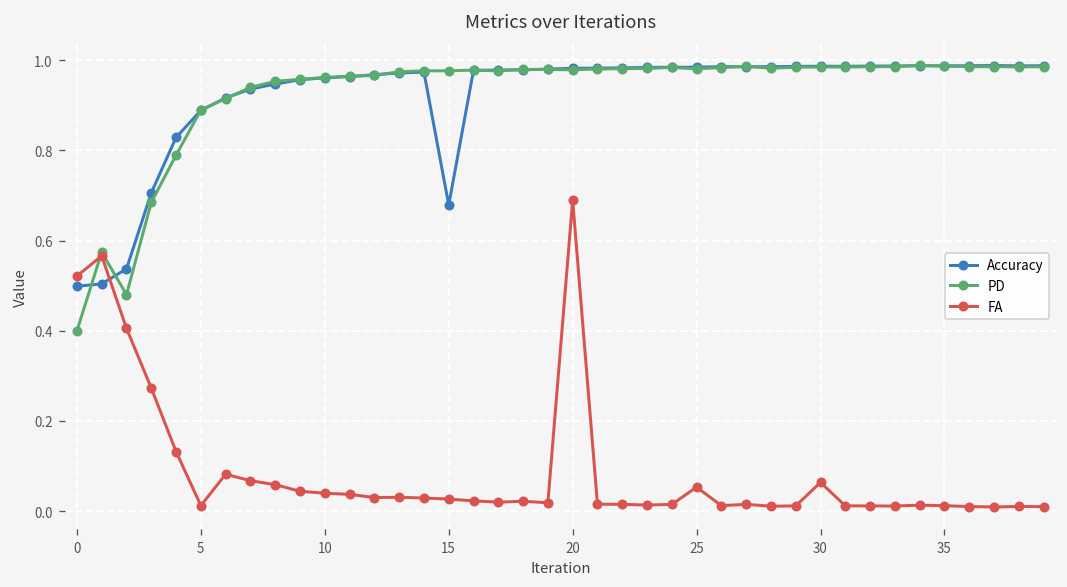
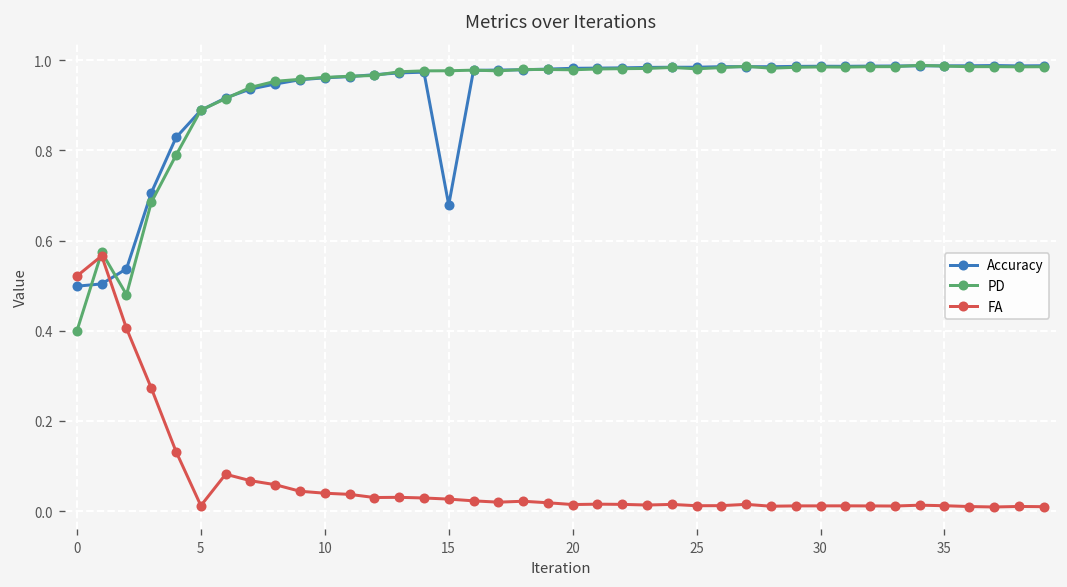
  {
    "Accuracy": {
      "0": 0.50,
      "15": 0.68
    },
    "PD": {
      "0": 0.40,
      "15": 0.98
    },
    "FA": {
      "0": 0.52,
      "5": 0.01,
      "10": 0.04,
      "15": 0.03,
-     "20": 0.69,
-     "25": 0.05,
-     "30": 0.06,
+     "20": 0.01,
+     "25": 0.01,
+     "30": 0.01,
      "35": 0.01
    }
  }
